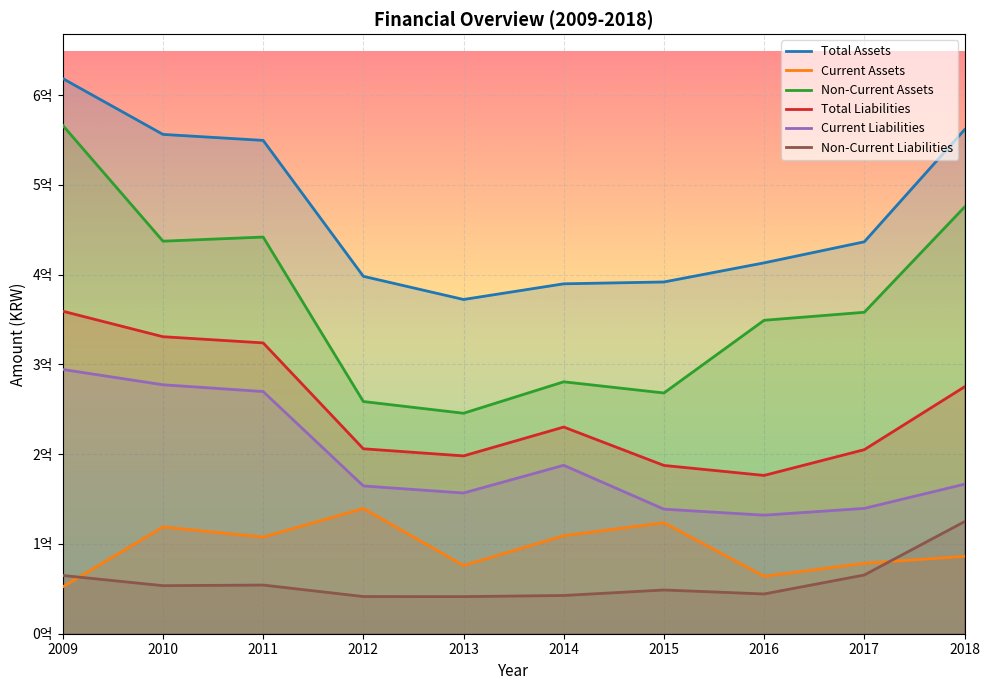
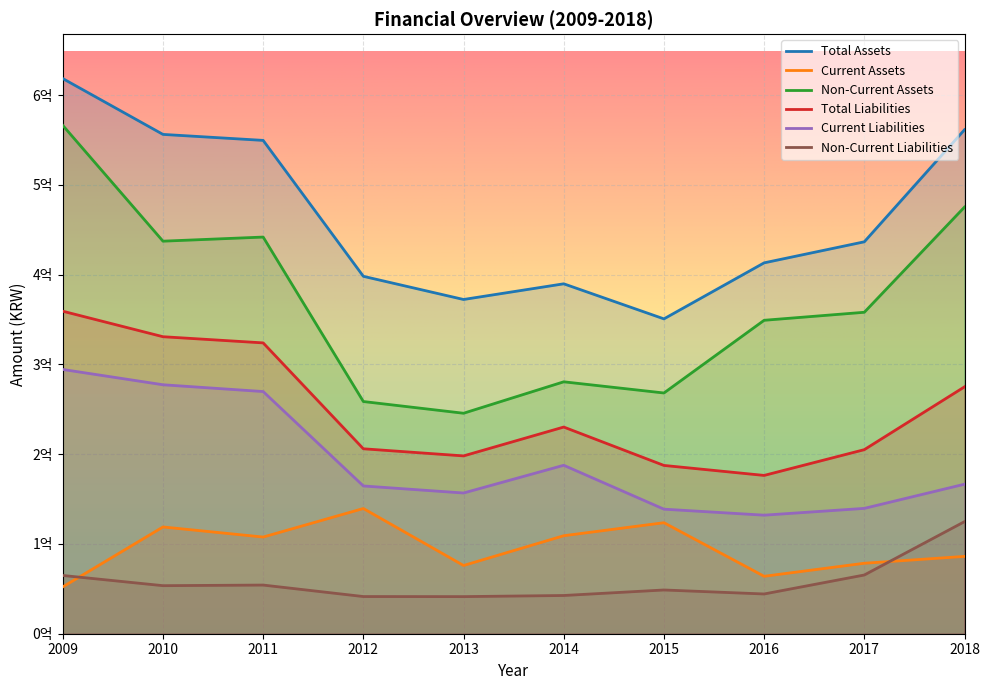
  {
    "Total Assets": {
      "2009": "6.2억",
      "2010": "5.6억",
      "2011": "5.5억",
      "2012": "4.0억",
      "2013": "3.7억",
      "2014": "3.9억",
-     "2015": "3.9억",
+     "2015": "3.5억",
      "2016": "4.1억",
      "2017": "4.4억",
      "2018": "5.6억"
    },
    "Current Assets": {
      "2009": "0.5억",
      "2010": "1.2억",
      "2011": "1.1억",
      "2012": "1.4억",
      "2013": "0.8억",
      "2014": "1.1억",
      "2015": "1.2억",
      "2016": "0.6억",
      "2017": "0.8억",
      "2018": "0.9억"
    },
    "Non-Current Assets": {
      "2009": "5.7억",
      "2010": "4.4억",
      "2011": "4.4억",
      "2012": "2.6억",
      "2013": "2.5억",
      "2014": "2.8억",
      "2015": "2.7억",
      "2016": "3.5억",
      "2017": "3.6억",
      "2018": "4.8억"
    },
    "Total Liabilities": {
      "2009": "3.6억",
      "2010": "3.3억",
      "2011": "3.2억",
      "2012": "2.1억",
      "2013": "2.0억",
      "2014": "2.3억",
      "2015": "1.9억",
      "2016": "1.8억",
      "2017": "2.1억",
      "2018": "2.7억"
    },
    "Current Liabilities": {
      "2009": "2.9억",
      "2010": "2.8억",
      "2011": "2.7억",
      "2012": "1.6억",
      "2013": "1.6억",
      "2014": "1.9억",
      "2015": "1.4억",
      "2016": "1.3억",
      "2017": "1.4억",
      "2018": "1.7억"
    },
    "Non-Current Liabilities": {
      "2009": "0.6억",
      "2010": "0.5억",
      "2011": "0.5억",
      "2012": "0.4억",
      "2013": "0.4억",
      "2014": "0.4억",
      "2015": "0.5억",
      "2016": "0.4억",
      "2017": "0.7억",
      "2018": "1.2억"
    }
  }
